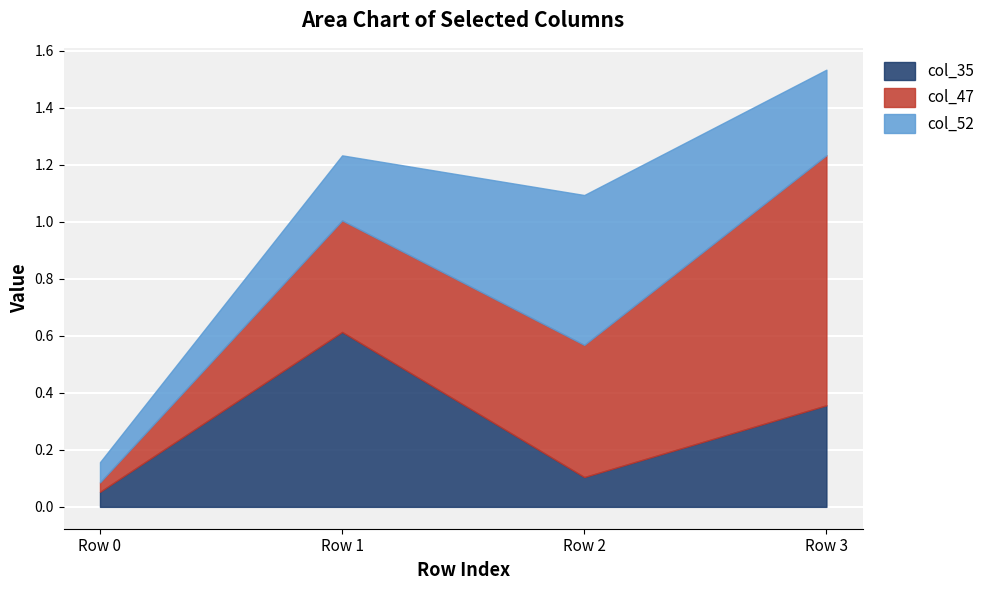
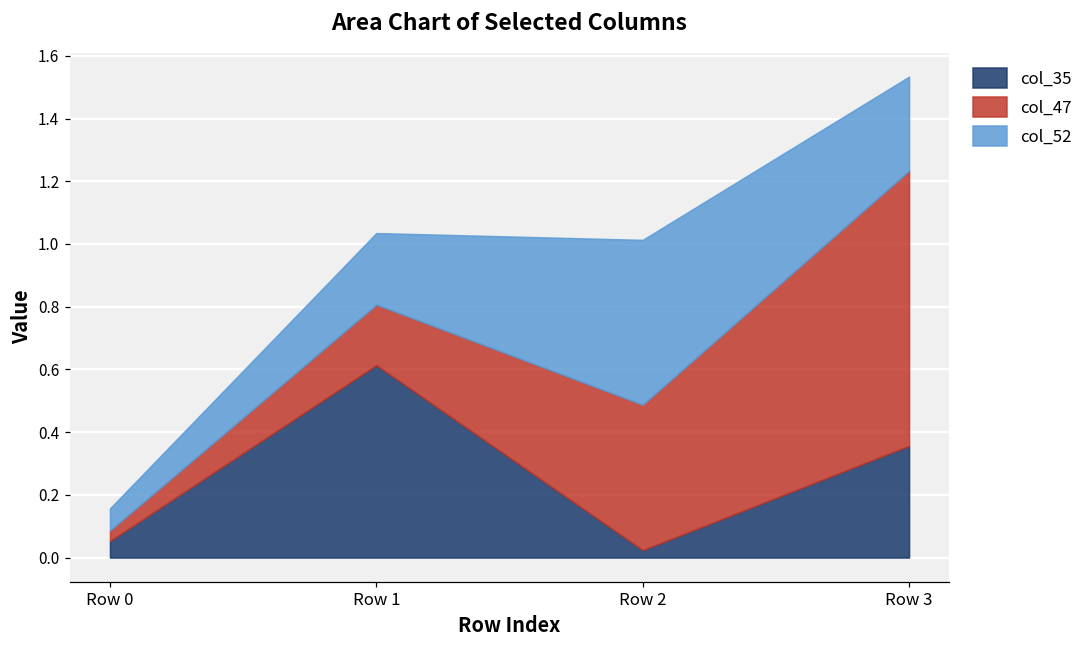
  {
    "col_35": {
      "Row 0": 0.05,
      "Row 1": 0.61,
-     "Row 2": 0.10,
+     "Row 2": 0.02,
      "Row 3": 0.36
    },
    "col_47": {
      "Row 0": 0.03,
-     "Row 1": 0.39,
+     "Row 1": 0.19,
      "Row 2": 0.46,
      "Row 3": 0.88
    },
    "col_52": {
      "Row 0": 0.07,
      "Row 1": 0.23,
      "Row 2": 0.53,
      "Row 3": 0.30
    }
  }
